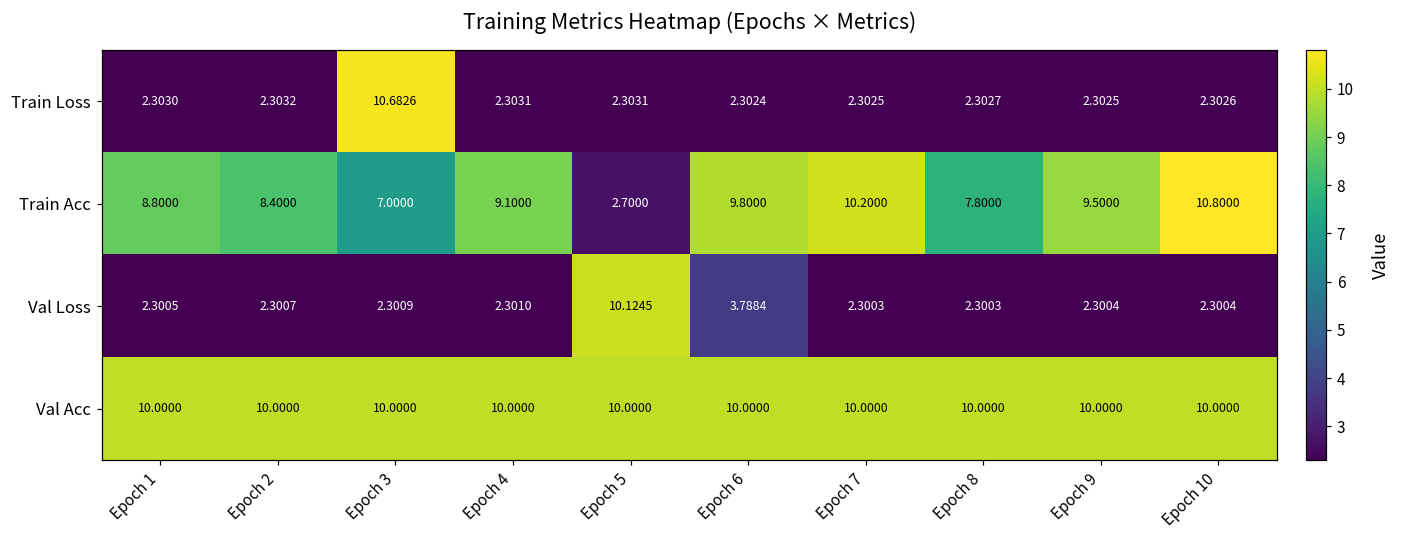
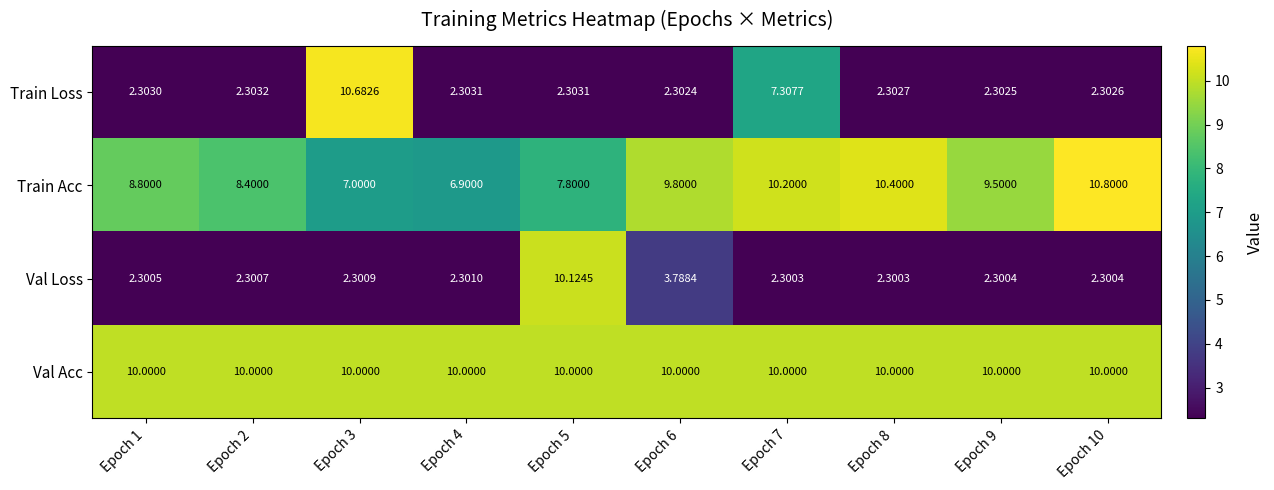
  {
    "Train Loss": {
      "Epoch 1": 2.3030,
      "Epoch 2": 2.3032,
      "Epoch 3": 10.6826,
      "Epoch 4": 2.3031,
      "Epoch 5": 2.3031,
      "Epoch 6": 2.3024,
-     "Epoch 7": 2.3025,
+     "Epoch 7": 7.3077,
      "Epoch 8": 2.3027,
      "Epoch 9": 2.3025,
      "Epoch 10": 2.3026
    },
    "Train Acc": {
      "Epoch 1": 8.8000,
      "Epoch 2": 8.4000,
      "Epoch 3": 7.0000,
-     "Epoch 4": 9.1000,
-     "Epoch 5": 2.7000,
+     "Epoch 4": 6.9000,
+     "Epoch 5": 7.8000,
      "Epoch 6": 9.8000,
      "Epoch 7": 10.2000,
-     "Epoch 8": 7.8000,
+     "Epoch 8": 10.4000,
      "Epoch 9": 9.5000,
      "Epoch 10": 10.8000
    },
    "Val Loss": {
      "Epoch 1": 2.3005,
      "Epoch 2": 2.3007,
      "Epoch 3": 2.3009,
      "Epoch 4": 2.3010,
      "Epoch 5": 10.1245,
      "Epoch 6": 3.7884,
      "Epoch 7": 2.3003,
      "Epoch 8": 2.3003,
      "Epoch 9": 2.3004,
      "Epoch 10": 2.3004
    },
    "Val Acc": {
      "Epoch 1": 10.0000,
      "Epoch 2": 10.0000,
      "Epoch 3": 10.0000,
      "Epoch 4": 10.0000,
      "Epoch 5": 10.0000,
      "Epoch 6": 10.0000,
      "Epoch 7": 10.0000,
      "Epoch 8": 10.0000,
      "Epoch 9": 10.0000,
      "Epoch 10": 10.0000
    }
  }
